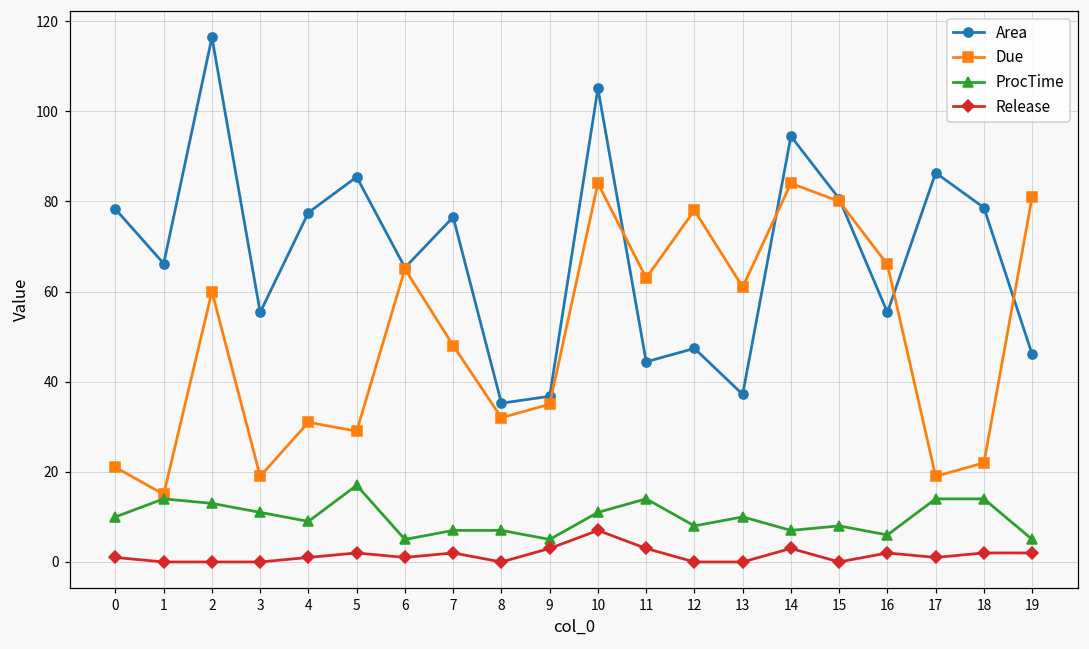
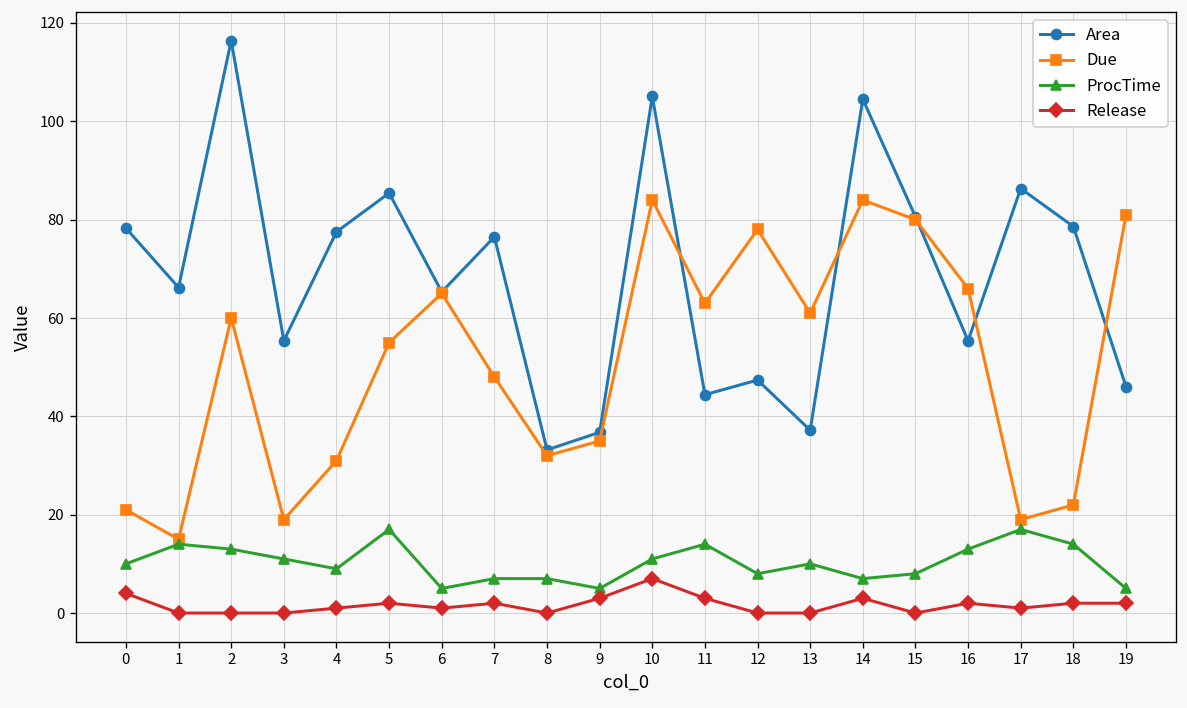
  {
    "Area": {
      "0": 78,
      "1": 66,
      "2": 116,
      "3": 55,
      "4": 78,
      "5": 85,
      "7": 77,
-     "8": 35,
+     "8": 33,
      "9": 37,
      "10": 105,
      "11": 44,
      "12": 47,
      "13": 37,
-     "14": 94,
+     "14": 105,
      "16": 55,
      "17": 86,
      "18": 79,
      "19": 46
    },
    "Due": {
      "0": 21,
      "1": 15,
      "2": 60,
      "3": 19,
      "4": 31,
-     "5": 29,
+     "5": 55,
      "7": 48,
      "8": 32,
      "9": 35,
      "10": 84,
      "11": 63,
      "12": 78,
      "13": 61,
      "14": 84,
      "16": 66,
      "17": 19,
      "18": 22,
      "19": 81
    },
    "ProcTime": {
      "0": 10,
      "1": 14,
      "2": 13,
      "3": 11,
      "4": 9,
      "5": 17,
      "6": 5,
      "7": 7,
      "8": 7,
      "9": 5,
      "10": 11,
      "11": 14,
      "12": 8,
      "13": 10,
      "14": 7,
      "15": 8,
-     "16": 6,
-     "17": 14,
+     "16": 13,
+     "17": 17,
      "18": 14,
      "19": 5
    },
    "Release": {
-     "0": 1,
+     "0": 4,
      "1": 0,
      "2": 0,
      "3": 0,
      "4": 1,
      "5": 2,
      "6": 1,
      "7": 2,
      "8": 0,
      "9": 3,
      "10": 7,
      "11": 3,
      "12": 0,
      "13": 0,
      "14": 3,
      "15": 0,
      "16": 2,
      "17": 1,
      "18": 2,
      "19": 2
    }
  }
